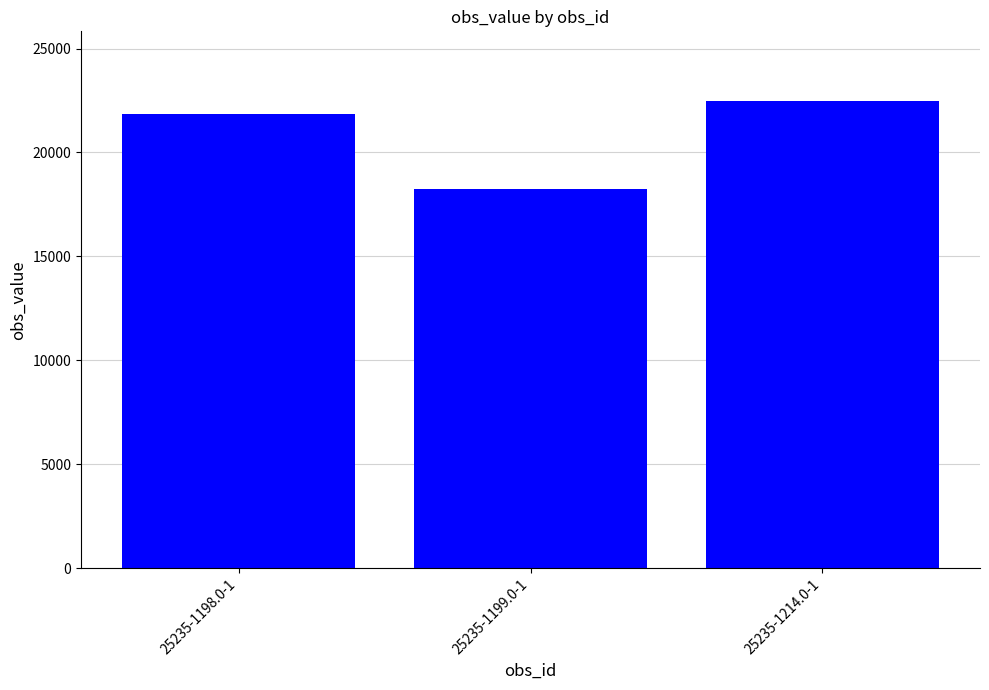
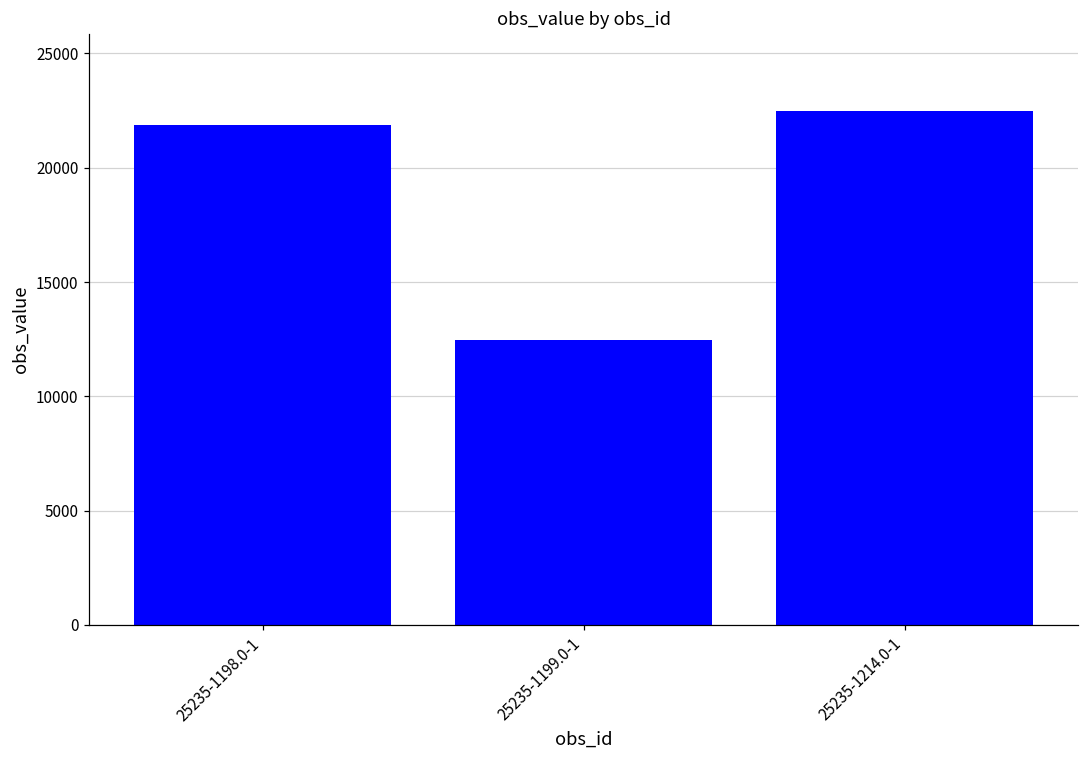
  {
    "25235-1198.0-1": 21900,
-   "25235-1199.0-1": 18300,
+   "25235-1199.0-1": 12500,
    "25235-1214.0-1": 22500
  }
